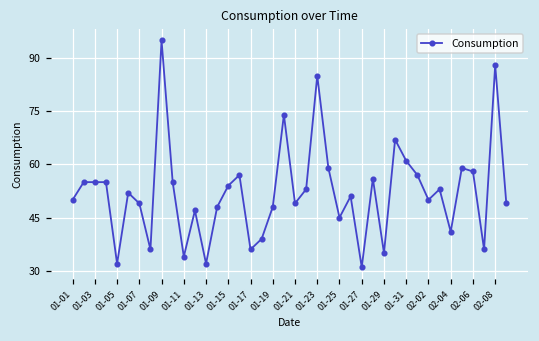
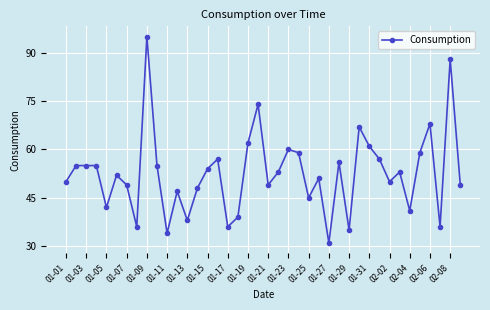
  {
    "01-01": 50,
    "01-03": 55,
-   "01-05": 32,
+   "01-05": 42,
    "01-07": 49,
    "01-09": 95,
    "01-11": 34,
-   "01-13": 32,
+   "01-13": 38,
    "01-15": 54,
    "01-17": 36,
-   "01-19": 48,
+   "01-19": 62,
    "01-21": 49,
-   "01-23": 85,
+   "01-23": 60,
    "01-25": 45,
    "01-27": 31,
    "01-29": 35,
    "01-31": 61,
    "02-02": 50,
    "02-04": 41,
-   "02-06": 58,
+   "02-06": 68,
    "02-08": 88
  }
